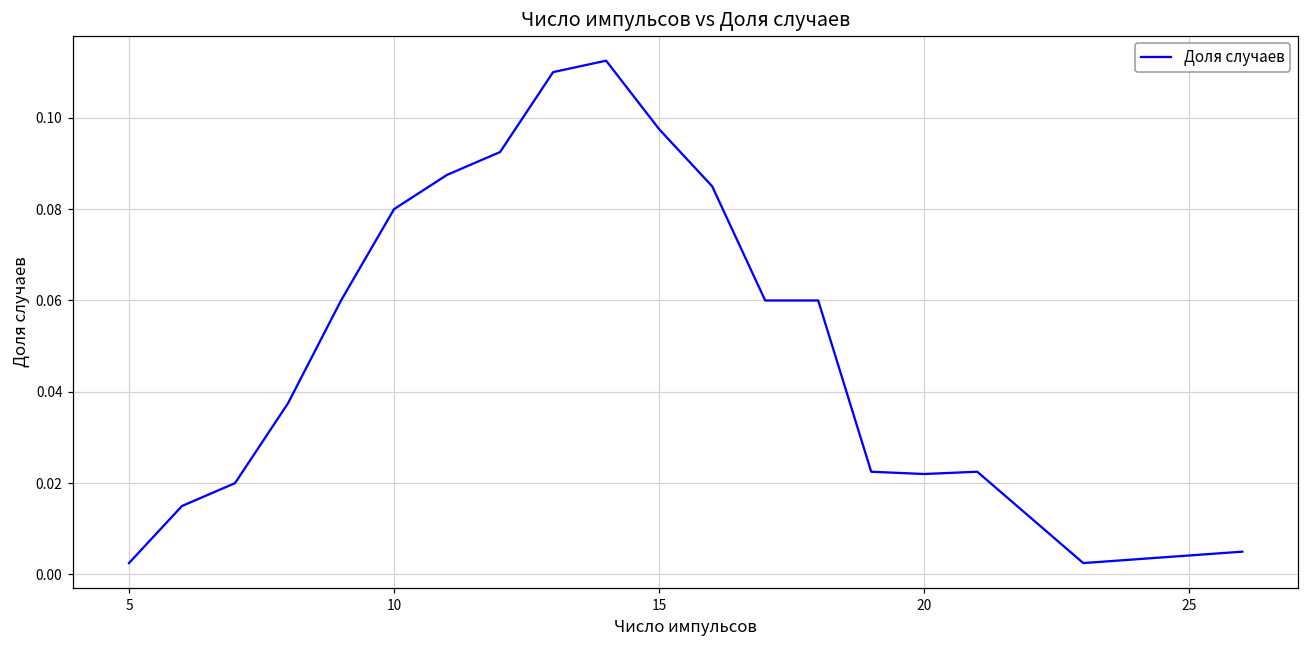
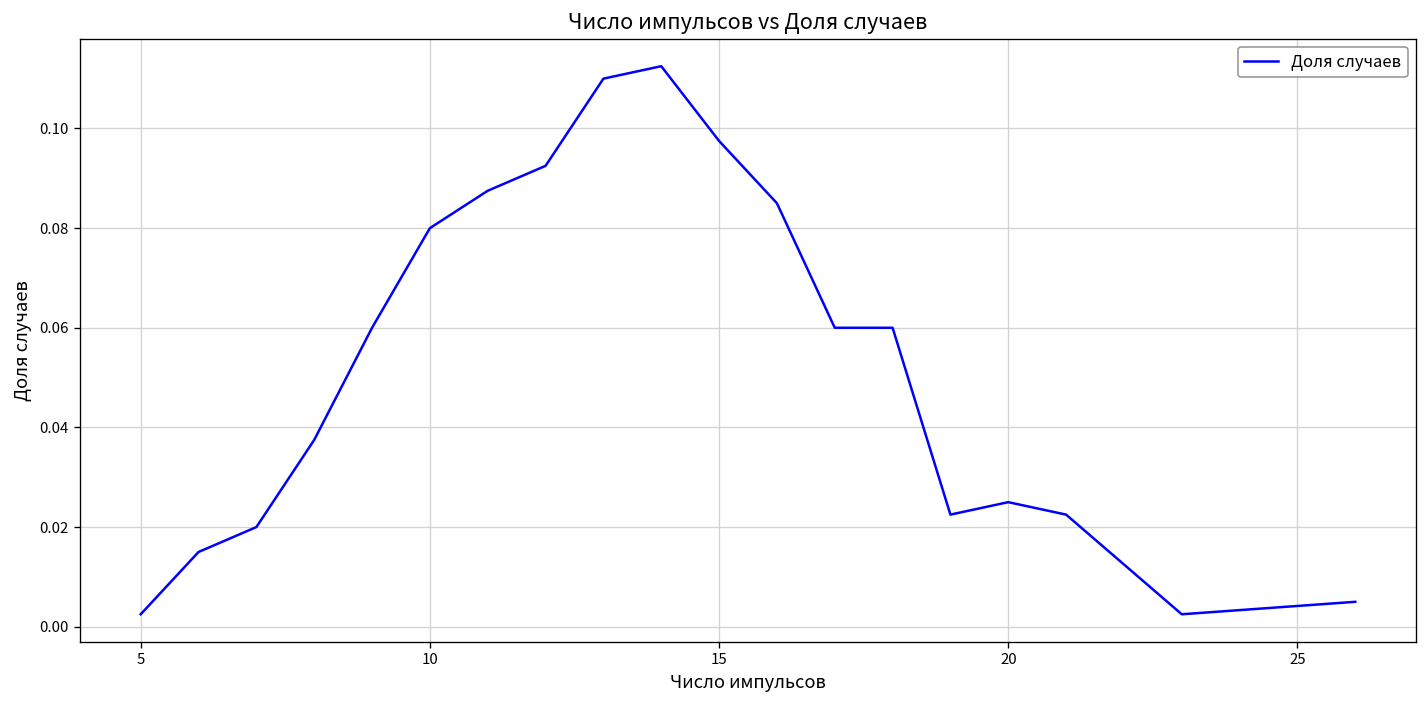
  {
    "5": 0.003,
    "10": 0.080,
    "15": 0.098,
-   "20": 0.022
+   "20": 0.025
  }
